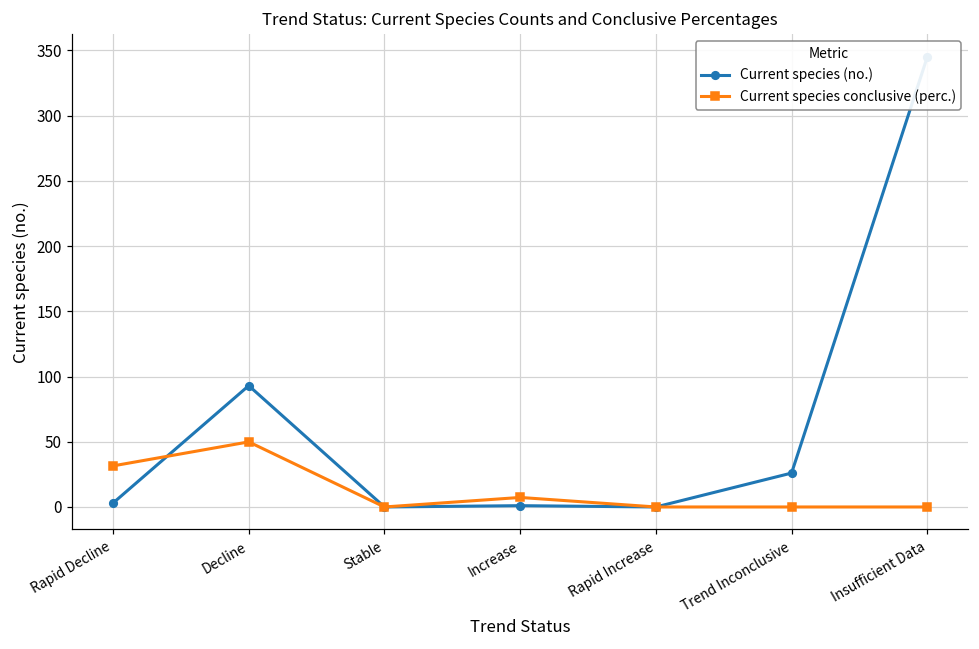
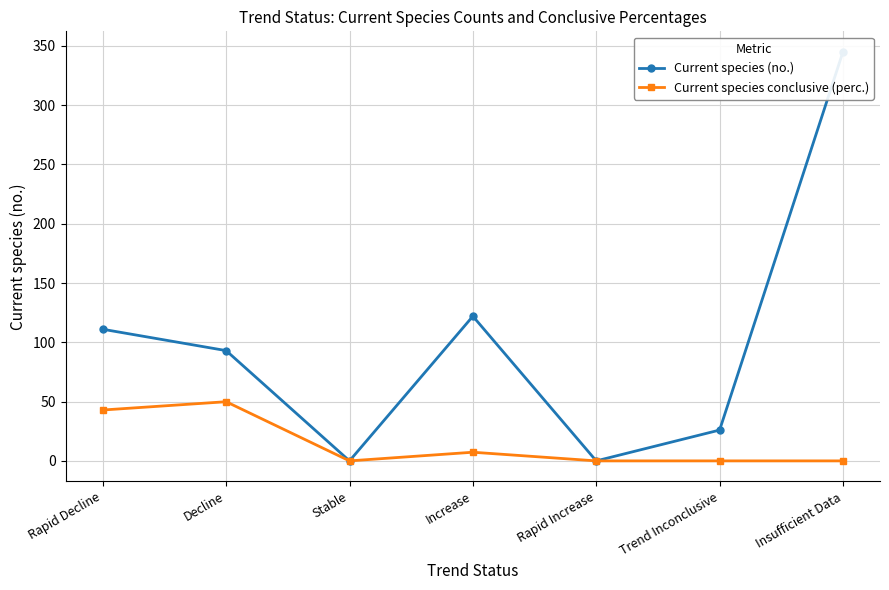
  {
    "Current species (no.)": {
-     "Rapid Decline": 3,
+     "Rapid Decline": 111,
      "Decline": 93,
-     "Increase": 1,
+     "Increase": 122,
      "Trend Inconclusive": 26
    },
    "Current species conclusive (perc.)": {
-     "Rapid Decline": 32,
+     "Rapid Decline": 43,
      "Decline": 50,
      "Increase": 7,
      "Trend Inconclusive": 0,
      "Insufficient Data": 0
    }
  }
